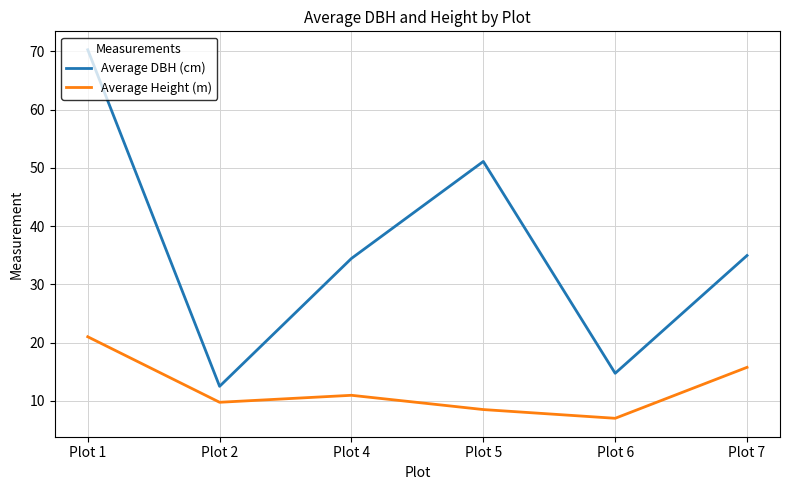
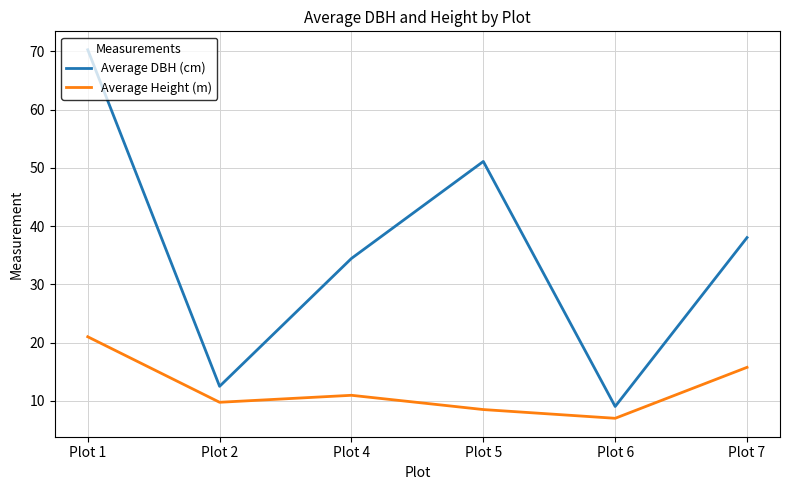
  {
    "Average DBH (cm)": {
      "Plot 2": 12,
      "Plot 4": 34,
      "Plot 5": 51,
-     "Plot 6": 15,
-     "Plot 7": 35
+     "Plot 6": 9,
+     "Plot 7": 38
    },
    "Average Height (m)": {
      "Plot 1": 21,
      "Plot 2": 10,
      "Plot 4": 11,
      "Plot 5": 9,
      "Plot 6": 7,
      "Plot 7": 16
    }
  }
